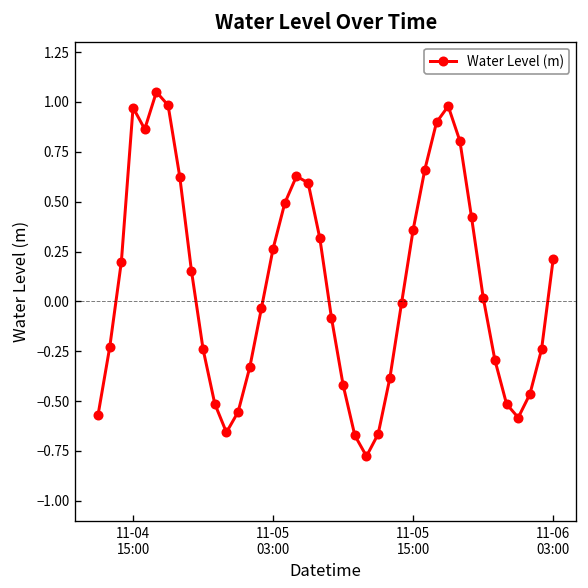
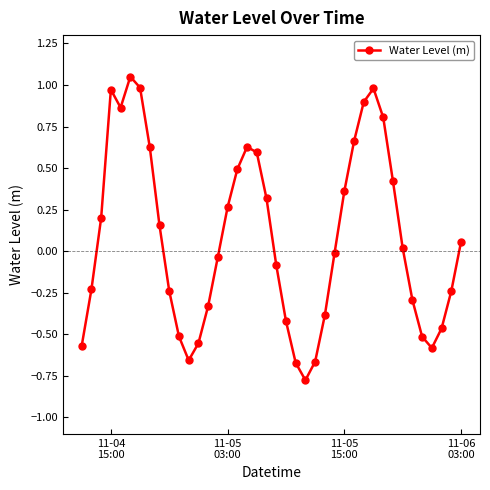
  {
    "11-04 15:00": 0.97,
    "11-05 03:00": 0.26,
    "11-05 15:00": 0.36,
-   "11-06 03:00": 0.21
+   "11-06 03:00": 0.06
  }
